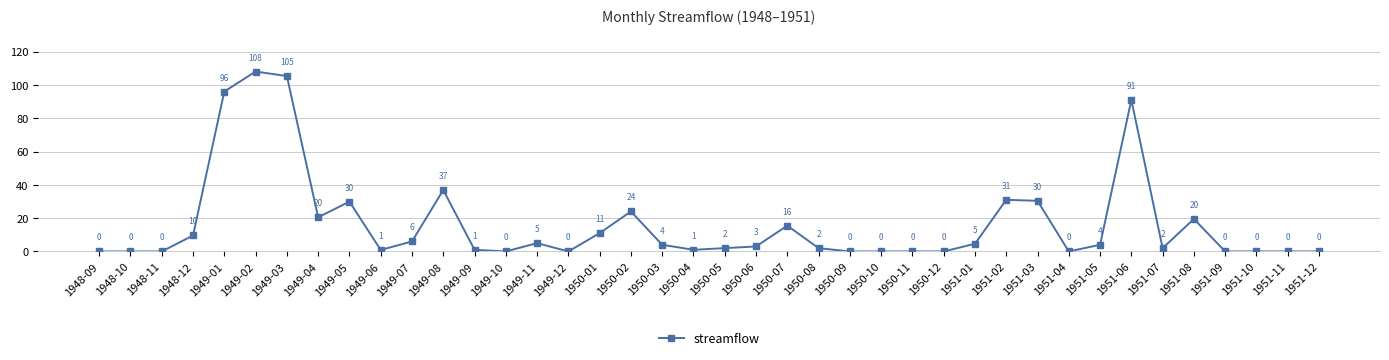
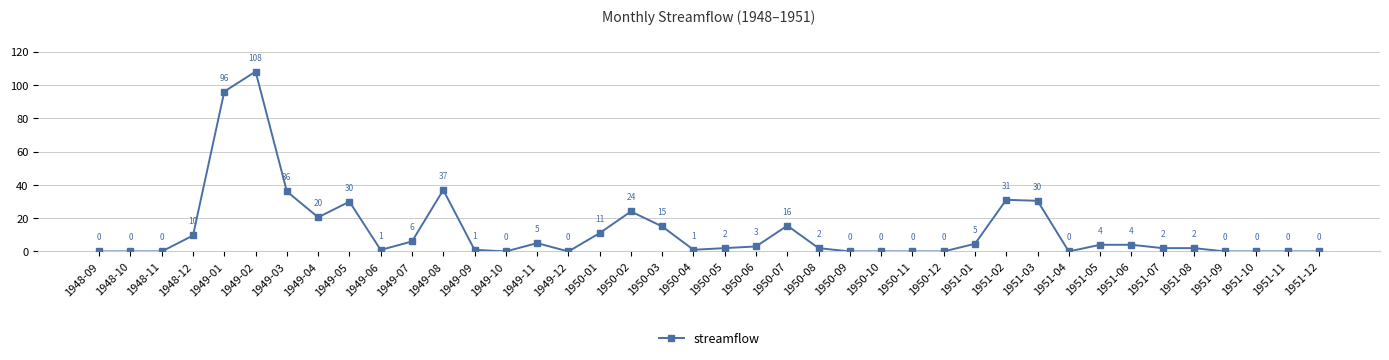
  {
    "1948-09": 0,
    "1948-10": 0,
    "1948-11": 0,
    "1948-12": 10,
    "1949-01": 96,
    "1949-02": 108,
-   "1949-03": 105,
+   "1949-03": 36,
    "1949-04": 20,
    "1949-05": 30,
    "1949-06": 1,
    "1949-07": 6,
    "1949-08": 37,
    "1949-09": 1,
    "1949-10": 0,
    "1949-11": 5,
    "1949-12": 0,
    "1950-01": 11,
    "1950-02": 24,
-   "1950-03": 4,
+   "1950-03": 15,
    "1950-04": 1,
    "1950-05": 2,
    "1950-06": 3,
    "1950-07": 16,
    "1950-08": 2,
    "1950-09": 0,
    "1950-10": 0,
    "1950-11": 0,
    "1950-12": 0,
    "1951-01": 5,
    "1951-02": 31,
    "1951-03": 30,
    "1951-04": 0,
    "1951-05": 4,
-   "1951-06": 91,
+   "1951-06": 4,
    "1951-07": 2,
-   "1951-08": 20,
+   "1951-08": 2,
    "1951-09": 0,
    "1951-10": 0,
    "1951-11": 0,
    "1951-12": 0
  }
